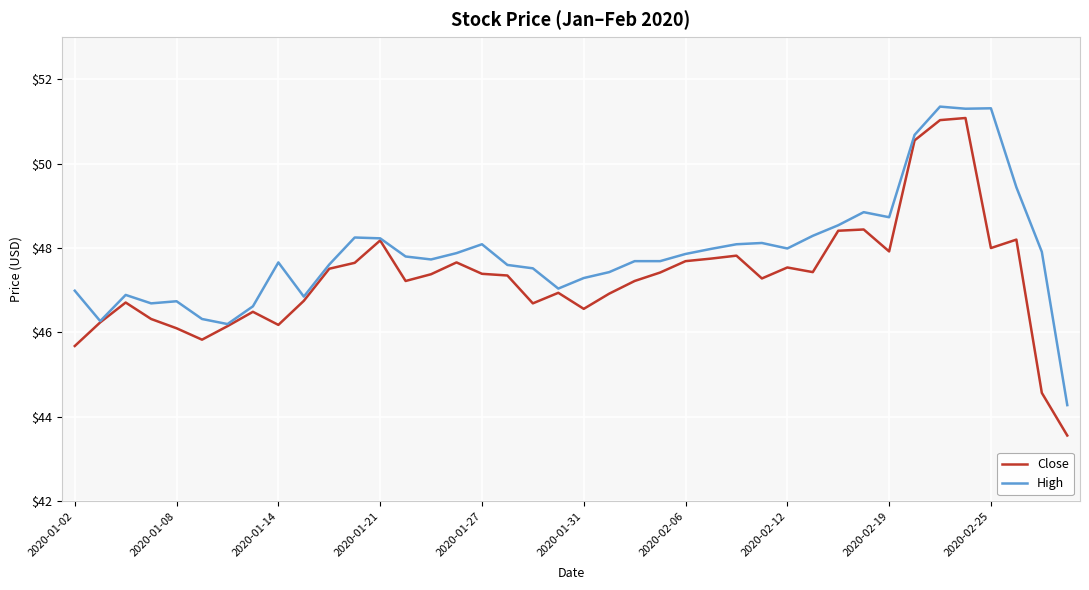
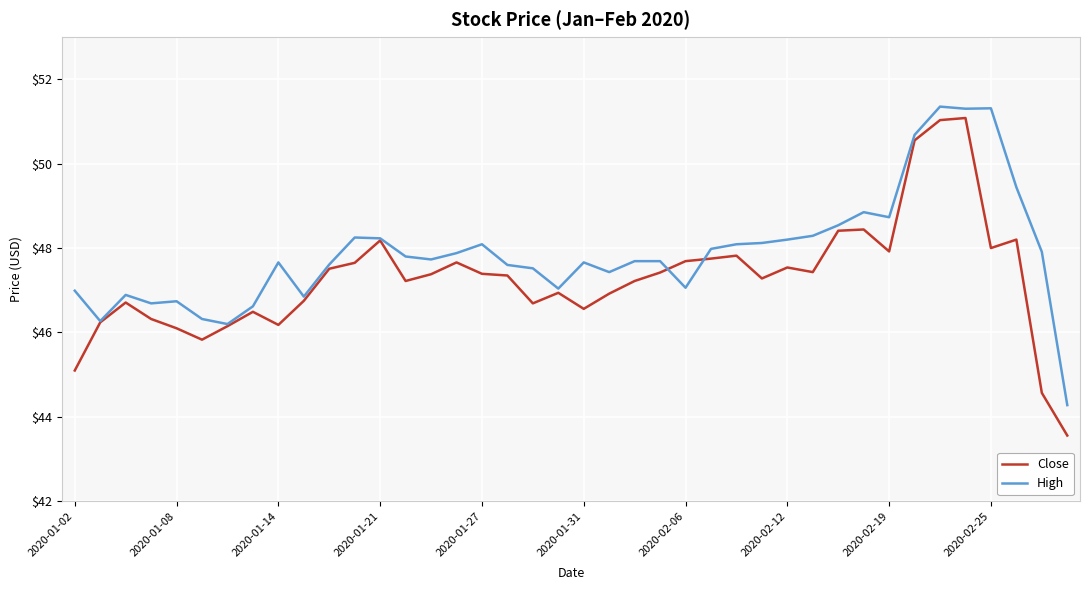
  {
    "Close": {
-     "2020-01-02": "$45.7",
+     "2020-01-02": "$45.1",
      "2020-01-08": "$46.1",
      "2020-01-14": "$46.2",
      "2020-01-27": "$47.4",
      "2020-01-31": "$46.6",
      "2020-02-06": "$47.7",
      "2020-02-12": "$47.5",
      "2020-02-19": "$47.9",
      "2020-02-25": "$48.0"
    },
    "High": {
      "2020-01-02": "$47.0",
      "2020-01-08": "$46.7",
      "2020-01-14": "$47.7",
      "2020-01-27": "$48.1",
-     "2020-01-31": "$47.3",
-     "2020-02-06": "$47.9",
-     "2020-02-12": "$48.0",
+     "2020-01-31": "$47.7",
+     "2020-02-06": "$47.1",
+     "2020-02-12": "$48.2",
      "2020-02-19": "$48.7",
      "2020-02-25": "$51.3"
    }
  }
